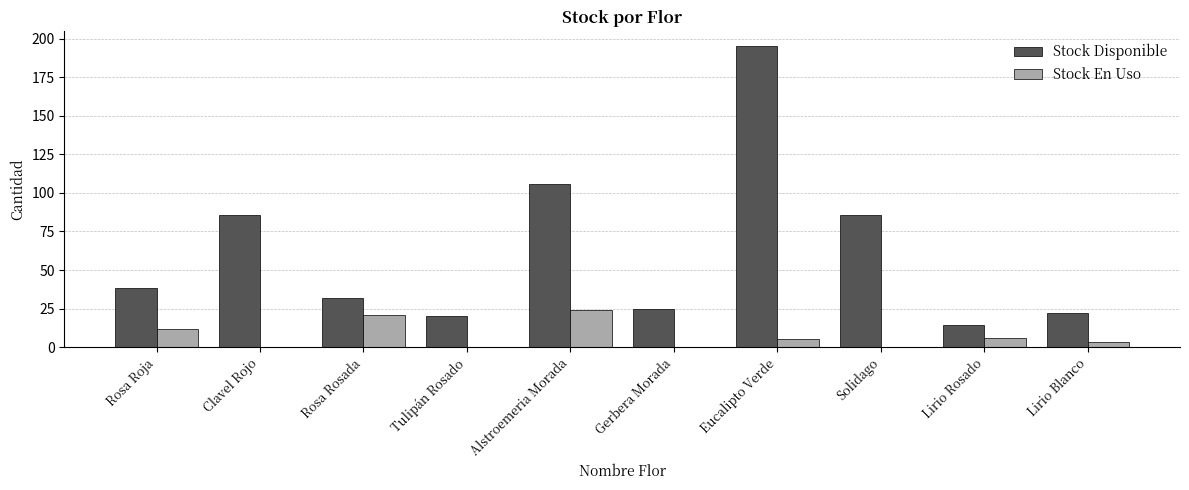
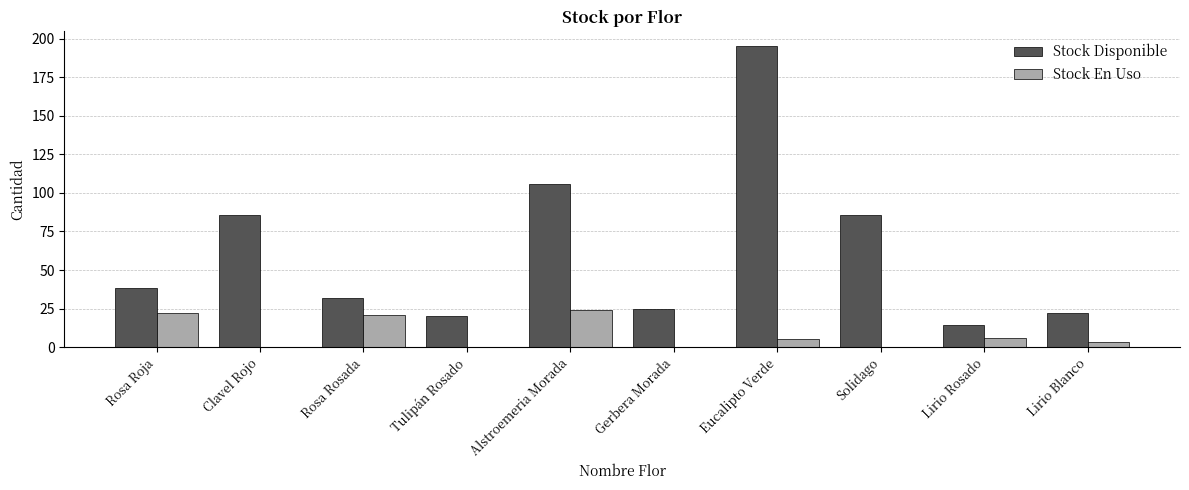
  {
    "Stock Disponible": {
      "Rosa Roja": 38,
      "Clavel Rojo": 86,
      "Rosa Rosada": 32,
      "Tulipán Rosado": 20,
      "Alstroemeria Morada": 106,
      "Gerbera Morada": 25,
      "Eucalipto Verde": 195,
      "Solidago": 86,
      "Lirio Rosado": 14,
      "Lirio Blanco": 22
    },
    "Stock En Uso": {
-     "Rosa Roja": 12,
+     "Rosa Roja": 22,
      "Clavel Rojo": 0,
      "Rosa Rosada": 21,
      "Tulipán Rosado": 0,
      "Alstroemeria Morada": 24,
      "Gerbera Morada": 0,
      "Eucalipto Verde": 5,
      "Solidago": 0,
      "Lirio Rosado": 6,
      "Lirio Blanco": 3
    }
  }
